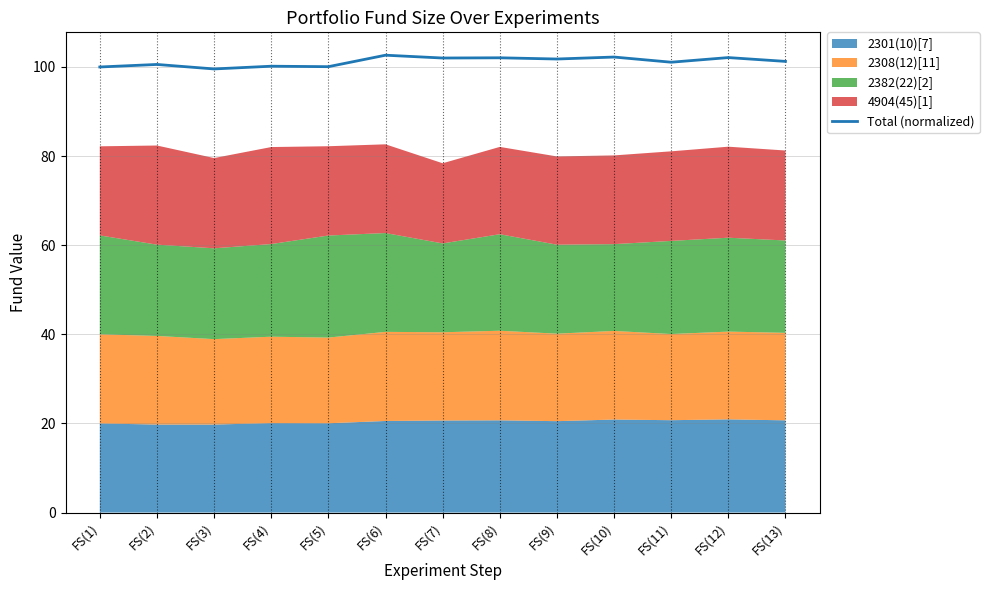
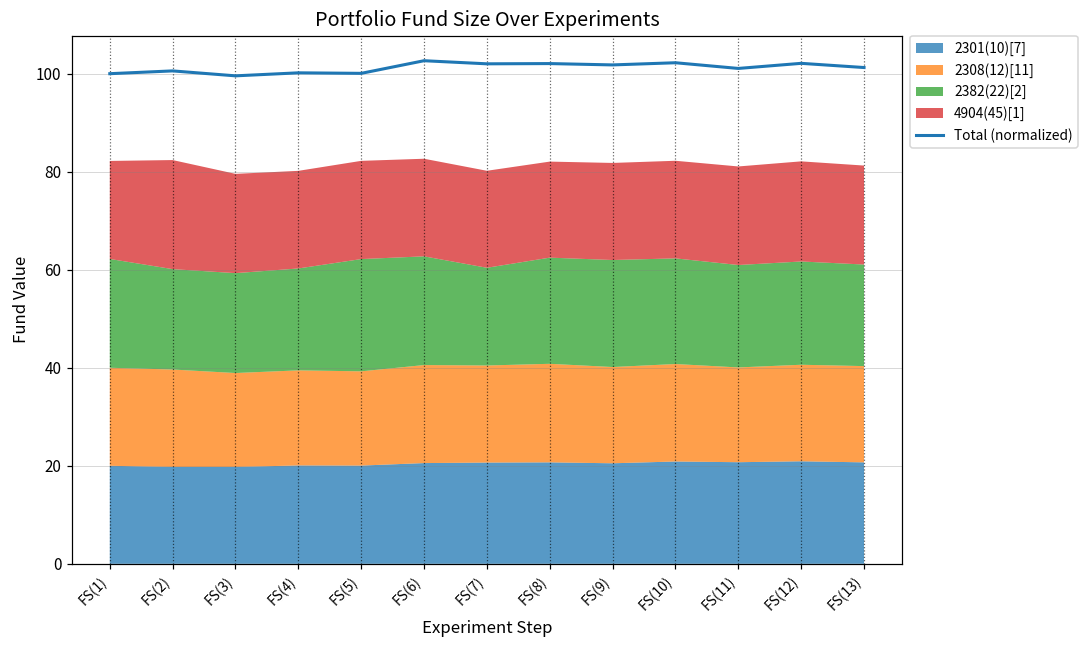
  {
    "2308(12)[11]": {
      "FS(1)": 20,
      "FS(2)": 20,
      "FS(3)": 19,
      "FS(4)": 19,
      "FS(5)": 19,
      "FS(6)": 20,
      "FS(7)": 20,
      "FS(8)": 20,
      "FS(9)": 20,
      "FS(10)": 20,
      "FS(11)": 19,
      "FS(12)": 20,
      "FS(13)": 20
    },
    "2382(22)[2]": {
      "FS(1)": 22,
      "FS(2)": 20,
      "FS(3)": 20,
      "FS(4)": 21,
      "FS(5)": 23,
      "FS(6)": 22,
      "FS(7)": 20,
      "FS(8)": 22,
-     "FS(9)": 20,
-     "FS(10)": 19,
+     "FS(9)": 22,
+     "FS(10)": 22,
      "FS(11)": 21,
      "FS(12)": 21,
      "FS(13)": 21
    },
    "4904(45)[1]": {
      "FS(1)": 20,
      "FS(2)": 22,
      "FS(3)": 20,
-     "FS(4)": 22,
+     "FS(4)": 20,
      "FS(5)": 20,
      "FS(6)": 20,
-     "FS(7)": 18,
+     "FS(7)": 20,
      "FS(8)": 20,
      "FS(9)": 20,
      "FS(10)": 20,
      "FS(11)": 20,
      "FS(12)": 20,
      "FS(13)": 20
    }
  }
